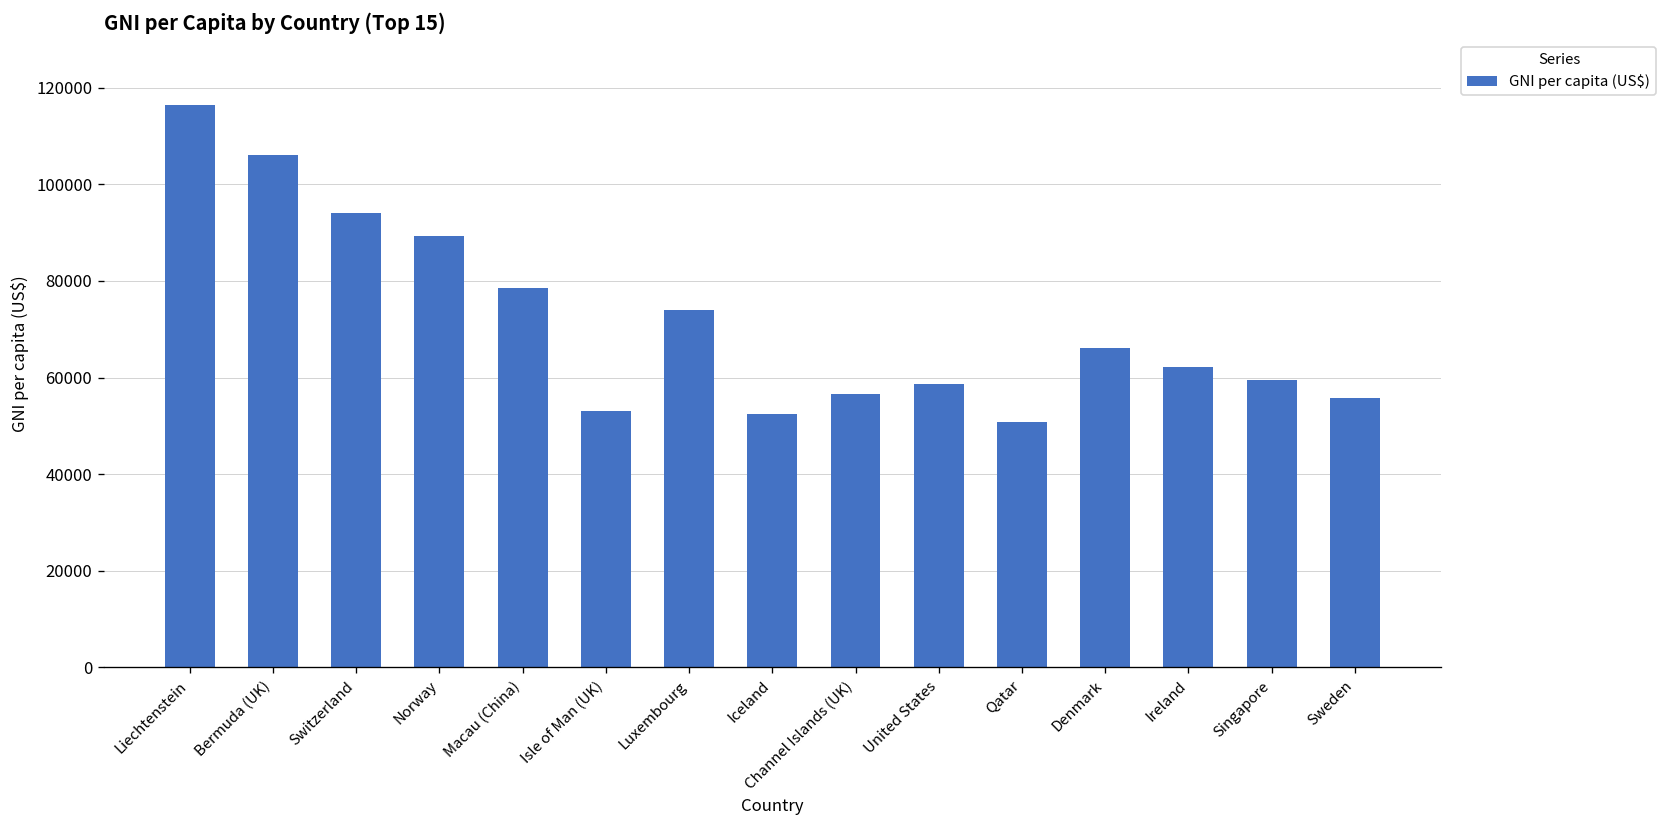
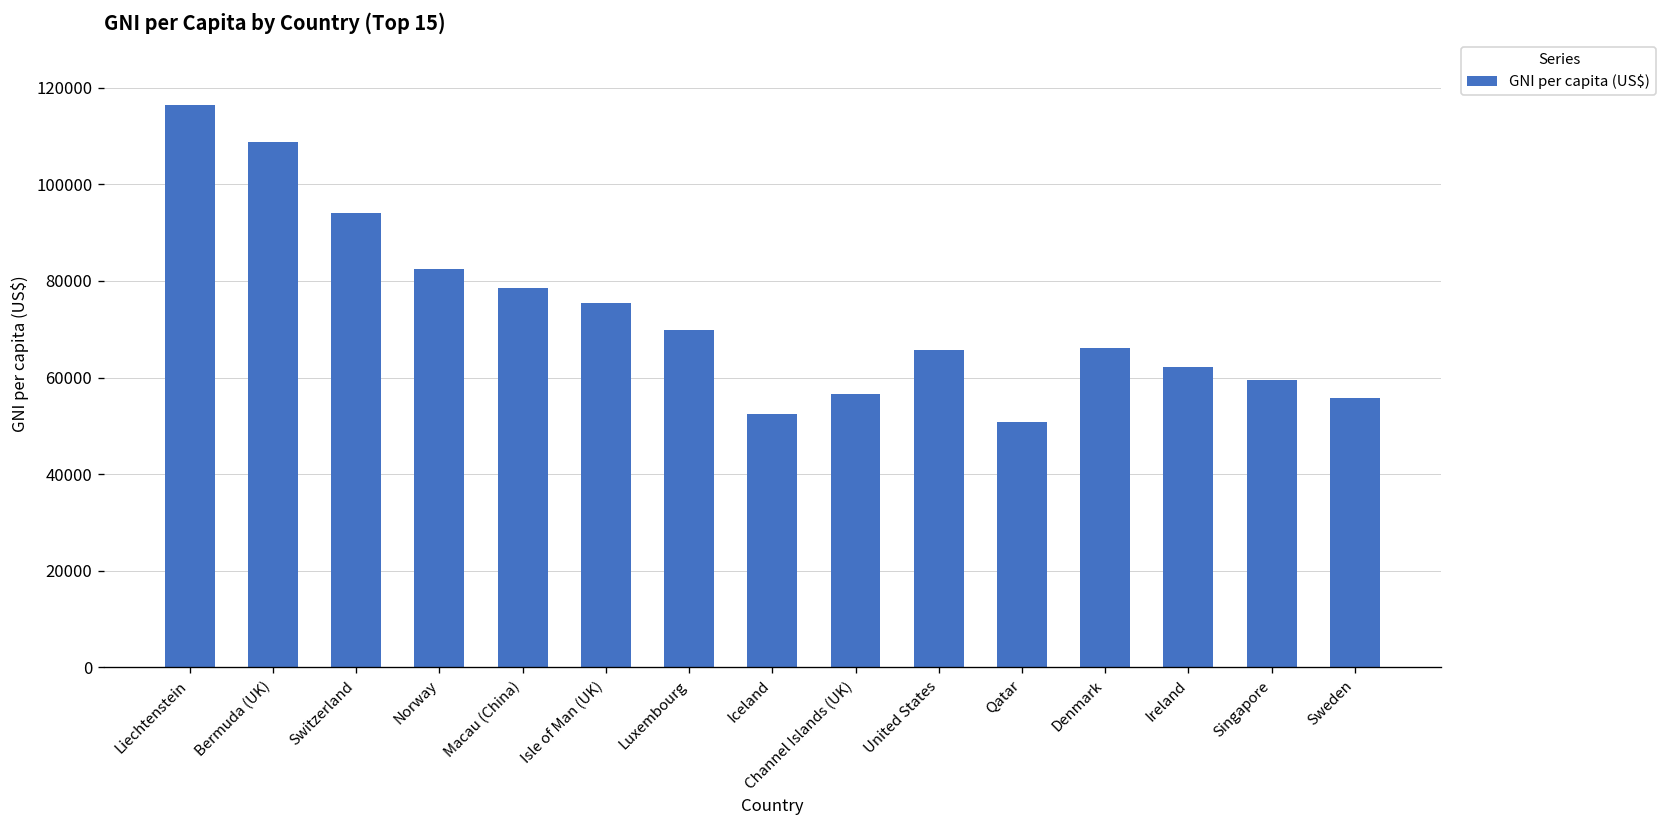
  {
    "Liechtenstein": 116000,
-   "Bermuda (UK)": 106000,
+   "Bermuda (UK)": 109000,
    "Switzerland": 94000,
-   "Norway": 89000,
+   "Norway": 83000,
    "Macau (China)": 79000,
-   "Isle of Man (UK)": 53000,
-   "Luxembourg": 74000,
+   "Isle of Man (UK)": 75000,
+   "Luxembourg": 70000,
    "Iceland": 52000,
    "Channel Islands (UK)": 57000,
-   "United States": 59000,
+   "United States": 66000,
    "Qatar": 51000,
    "Denmark": 66000,
    "Ireland": 62000,
    "Singapore": 60000,
    "Sweden": 56000
  }
